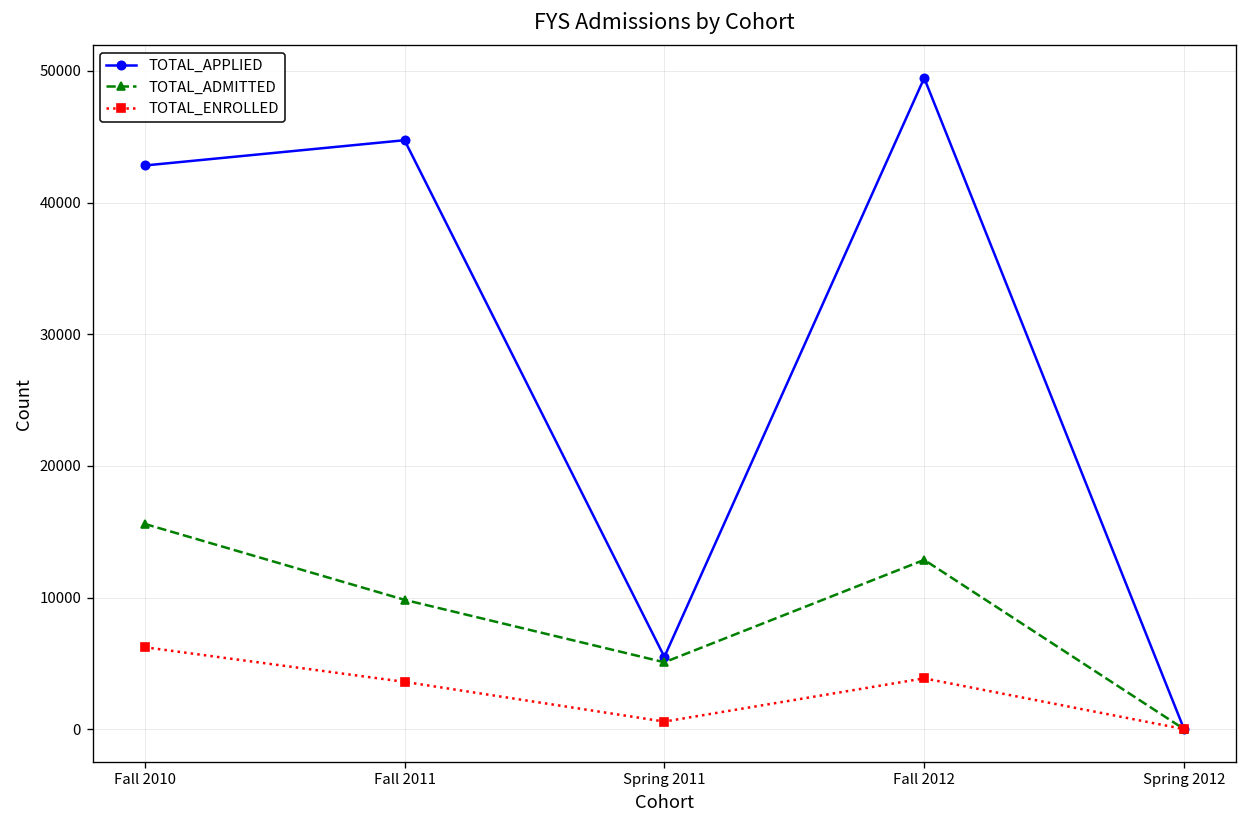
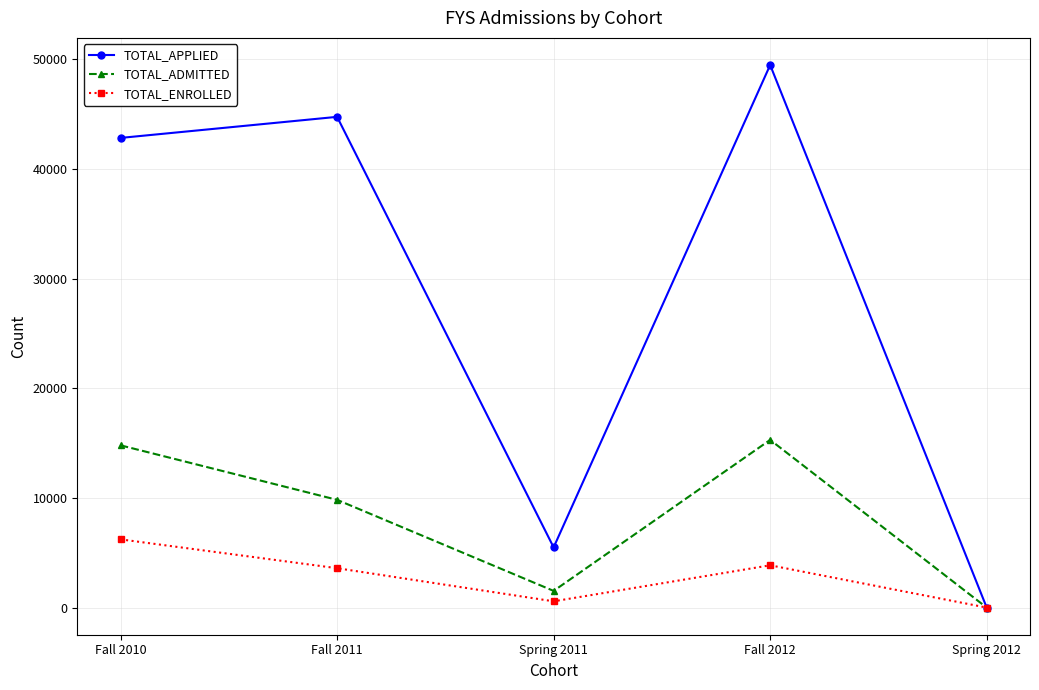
  {
    "TOTAL_APPLIED": {
      "Fall 2010": 42800,
      "Fall 2011": 44700,
      "Spring 2011": 5500,
      "Fall 2012": 49500
    },
    "TOTAL_ADMITTED": {
-     "Fall 2010": 15600,
+     "Fall 2010": 14800,
      "Fall 2011": 9800,
-     "Spring 2011": 5100,
-     "Fall 2012": 12900
+     "Spring 2011": 1500,
+     "Fall 2012": 15300
    },
    "TOTAL_ENROLLED": {
      "Fall 2010": 6200,
      "Fall 2011": 3600,
      "Spring 2011": 600,
      "Fall 2012": 3900
    }
  }
